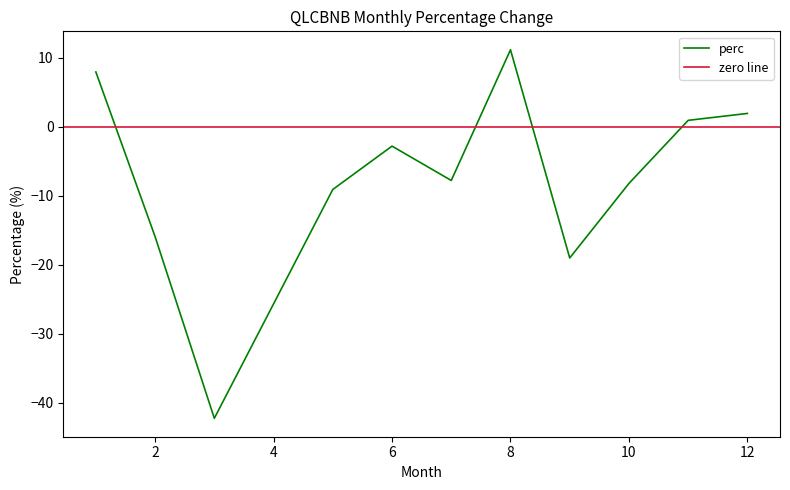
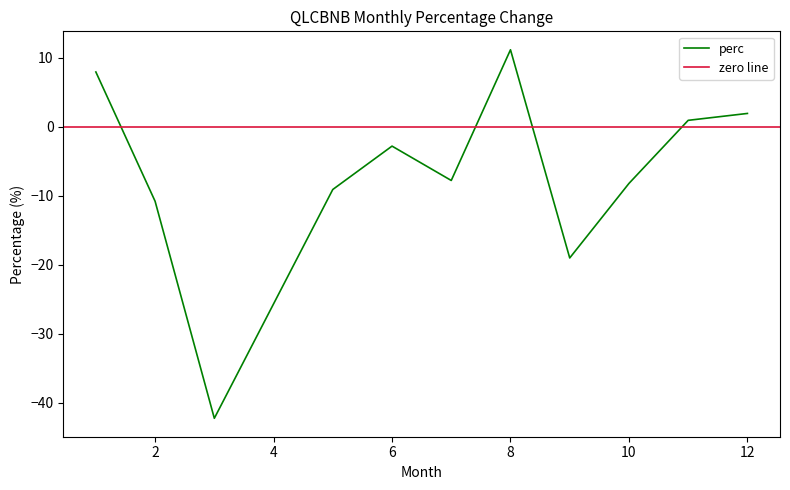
  {
-   "2": -16,
+   "2": -11,
    "6": -3,
    "8": 11,
    "10": -8,
    "12": 2
  }
